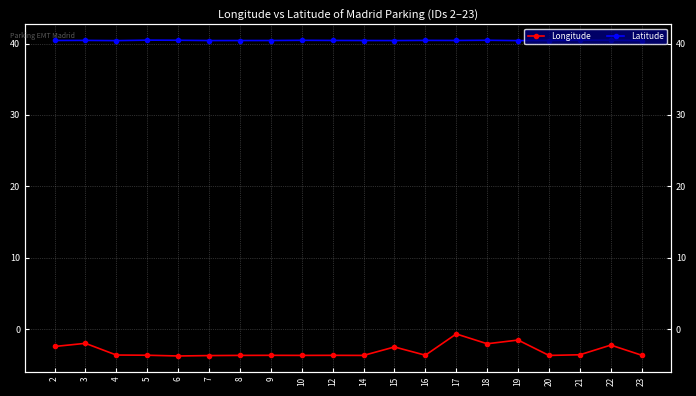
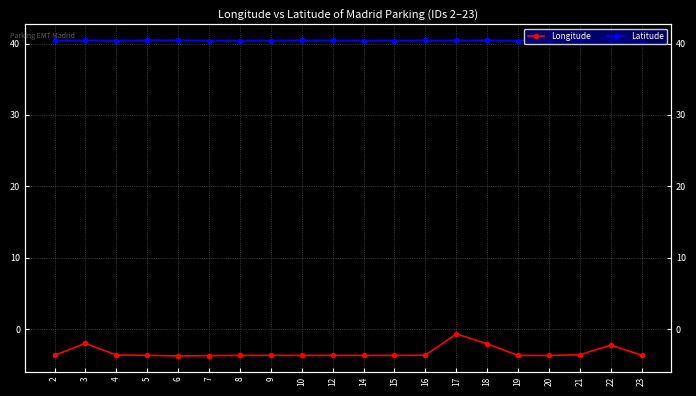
  {
    "Longitude": {
-     "2": -2,
+     "2": -4,
      "3": -2,
      "4": -4,
      "5": -4,
      "6": -4,
      "7": -4,
      "8": -4,
      "9": -4,
      "10": -4,
      "12": -4,
      "14": -4,
-     "15": -3,
+     "15": -4,
      "16": -4,
      "17": -1,
      "18": -2,
-     "19": -2,
+     "19": -4,
      "20": -4,
      "21": -4,
      "22": -2,
      "23": -4
    },
    "Latitude": {
      "2": 40,
      "3": 40,
      "4": 40,
      "5": 40,
      "6": 40,
      "7": 40,
      "8": 40,
      "9": 40,
      "10": 40,
      "12": 40,
      "14": 40,
      "15": 40,
      "16": 40,
      "17": 40,
      "18": 40,
      "19": 40
    }
  }
